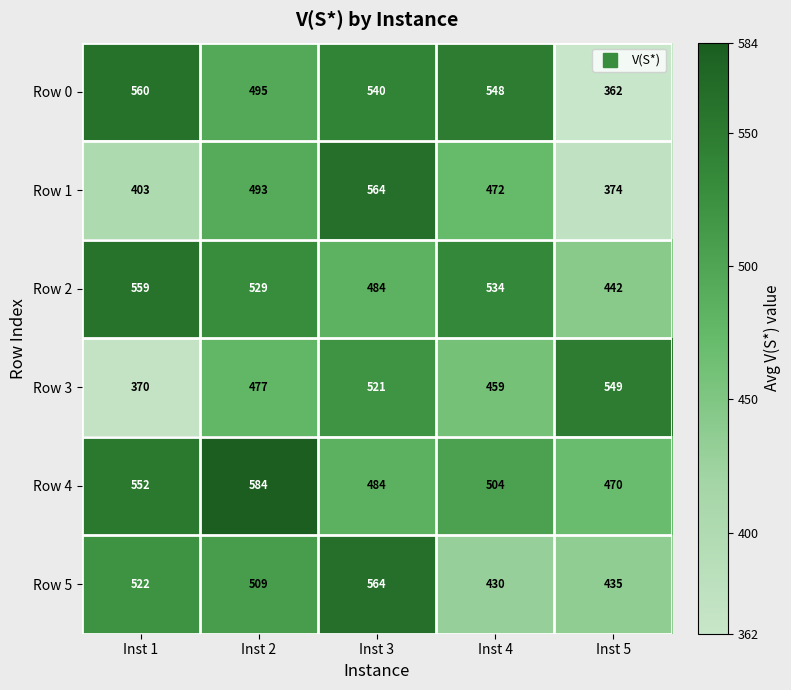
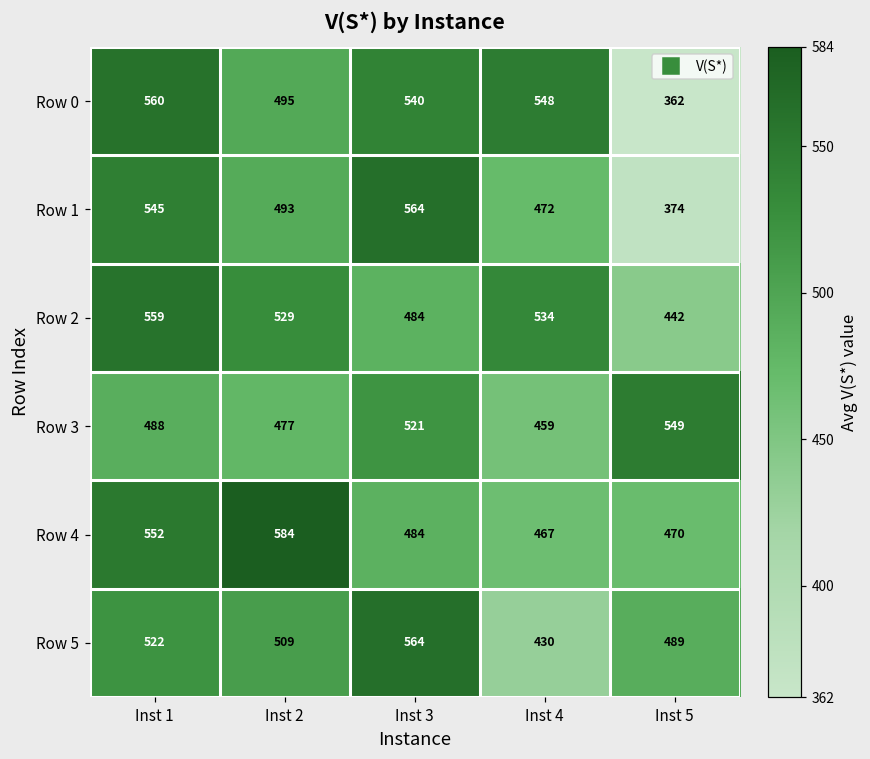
  {
    "Row 0": {
      "Inst 1": 560,
      "Inst 2": 495,
      "Inst 3": 540,
      "Inst 4": 548,
      "Inst 5": 362
    },
    "Row 1": {
-     "Inst 1": 403,
+     "Inst 1": 545,
      "Inst 2": 493,
      "Inst 3": 564,
      "Inst 4": 472,
      "Inst 5": 374
    },
    "Row 2": {
      "Inst 1": 559,
      "Inst 2": 529,
      "Inst 3": 484,
      "Inst 4": 534,
      "Inst 5": 442
    },
    "Row 3": {
-     "Inst 1": 370,
+     "Inst 1": 488,
      "Inst 2": 477,
      "Inst 3": 521,
      "Inst 4": 459,
      "Inst 5": 549
    },
    "Row 4": {
      "Inst 1": 552,
      "Inst 2": 584,
      "Inst 3": 484,
-     "Inst 4": 504,
+     "Inst 4": 467,
      "Inst 5": 470
    },
    "Row 5": {
      "Inst 1": 522,
      "Inst 2": 509,
      "Inst 3": 564,
      "Inst 4": 430,
-     "Inst 5": 435
+     "Inst 5": 489
    }
  }
